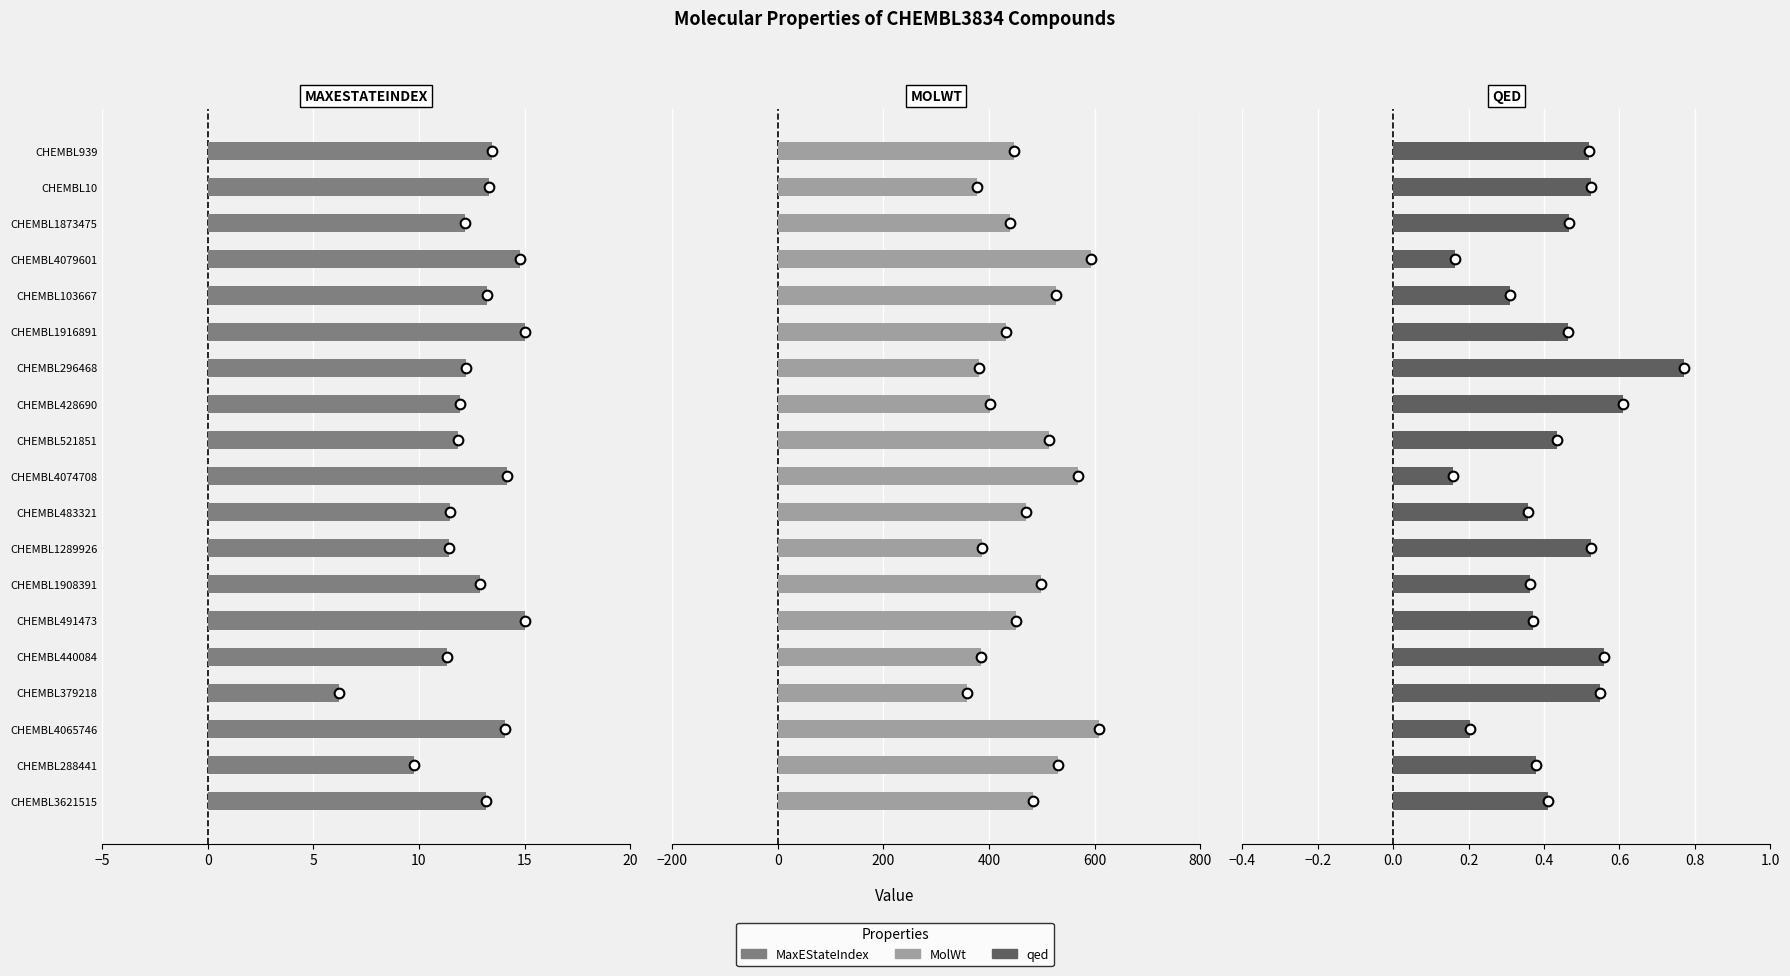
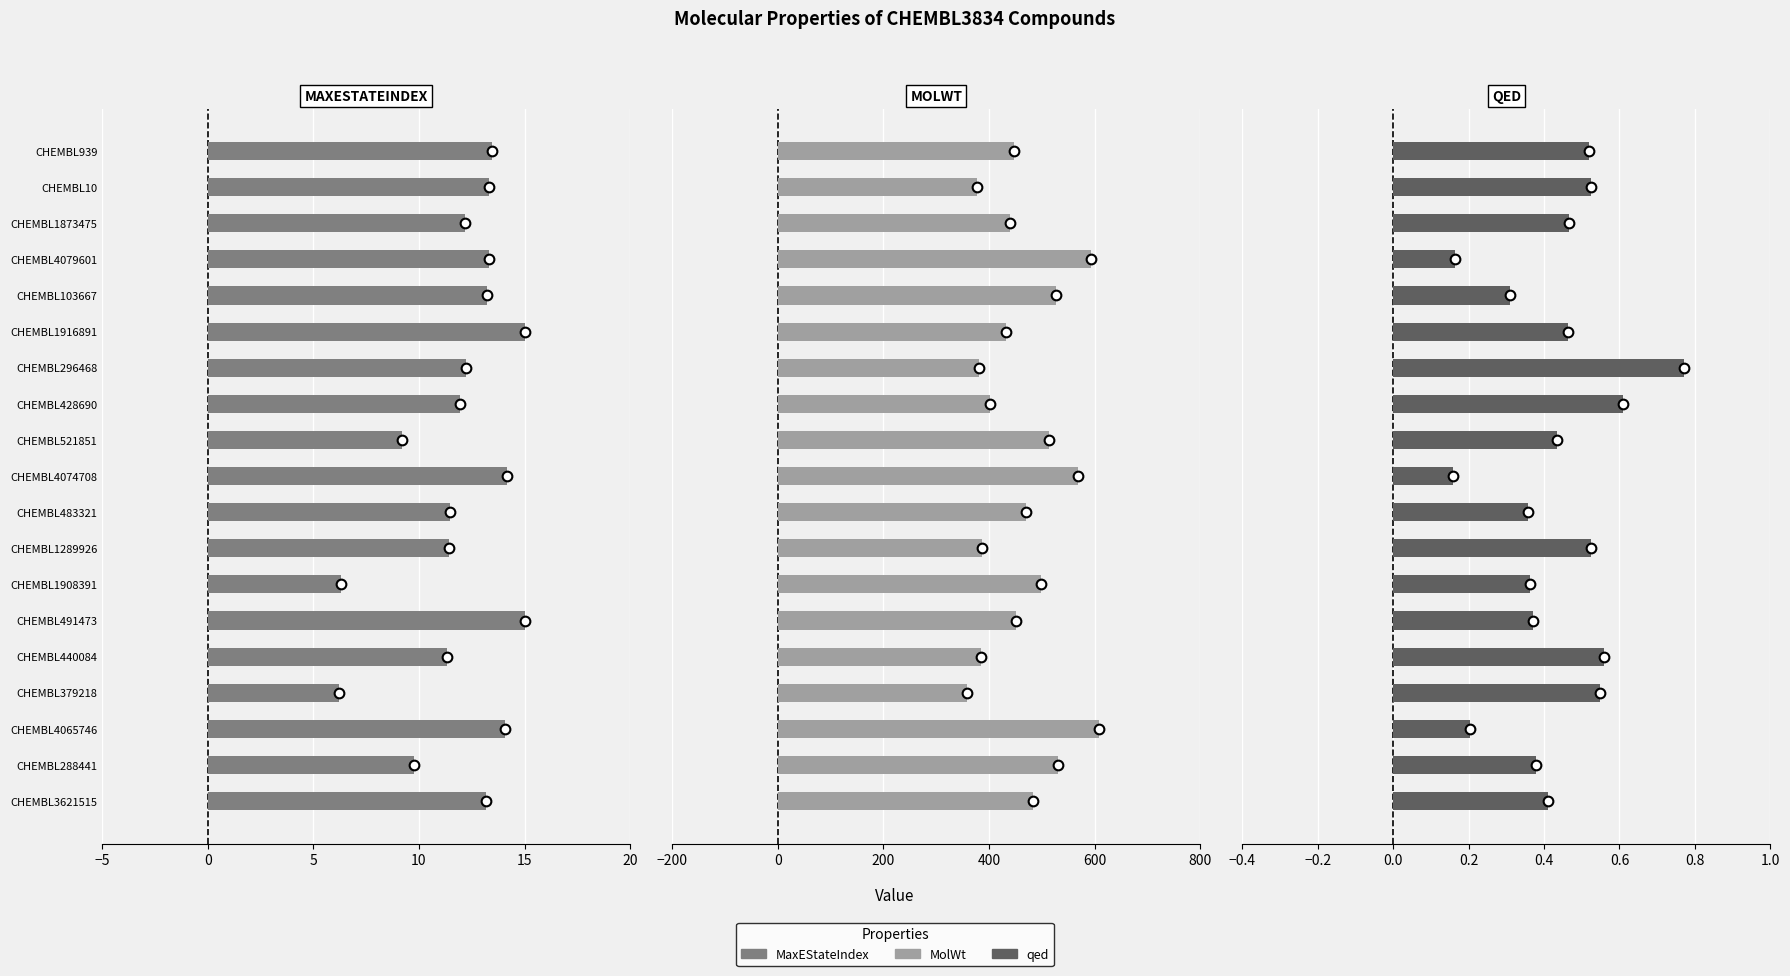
  {
    "MAXESTATEINDEX": {
      "MaxEStateIndex": {
        "CHEMBL939": 13.5,
        "CHEMBL10": 13.3,
        "CHEMBL1873475": 12.2,
-       "CHEMBL4079601": 14.8,
+       "CHEMBL4079601": 13.3,
        "CHEMBL103667": 13.2,
        "CHEMBL1916891": 15.0,
        "CHEMBL296468": 12.2,
        "CHEMBL428690": 11.9,
-       "CHEMBL521851": 11.8,
+       "CHEMBL521851": 9.2,
        "CHEMBL4074708": 14.2,
        "CHEMBL483321": 11.5,
        "CHEMBL1289926": 11.4,
-       "CHEMBL1908391": 12.9,
+       "CHEMBL1908391": 6.3,
        "CHEMBL491473": 15.0,
        "CHEMBL440084": 11.3,
        "CHEMBL379218": 6.2,
        "CHEMBL4065746": 14.1,
        "CHEMBL288441": 9.7,
        "CHEMBL3621515": 13.2
      }
    }
  }
